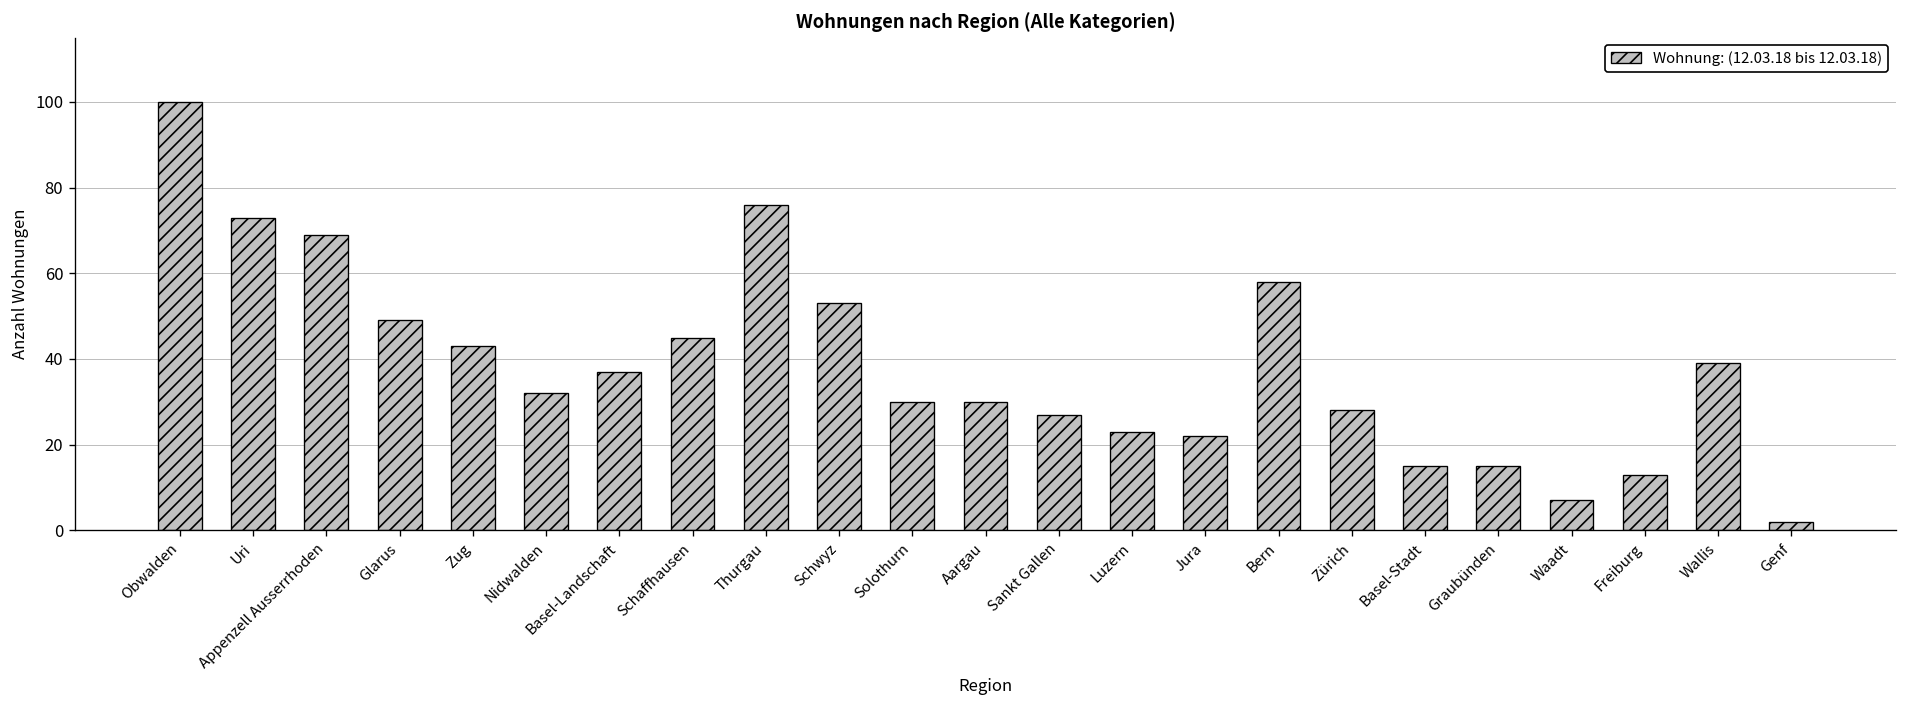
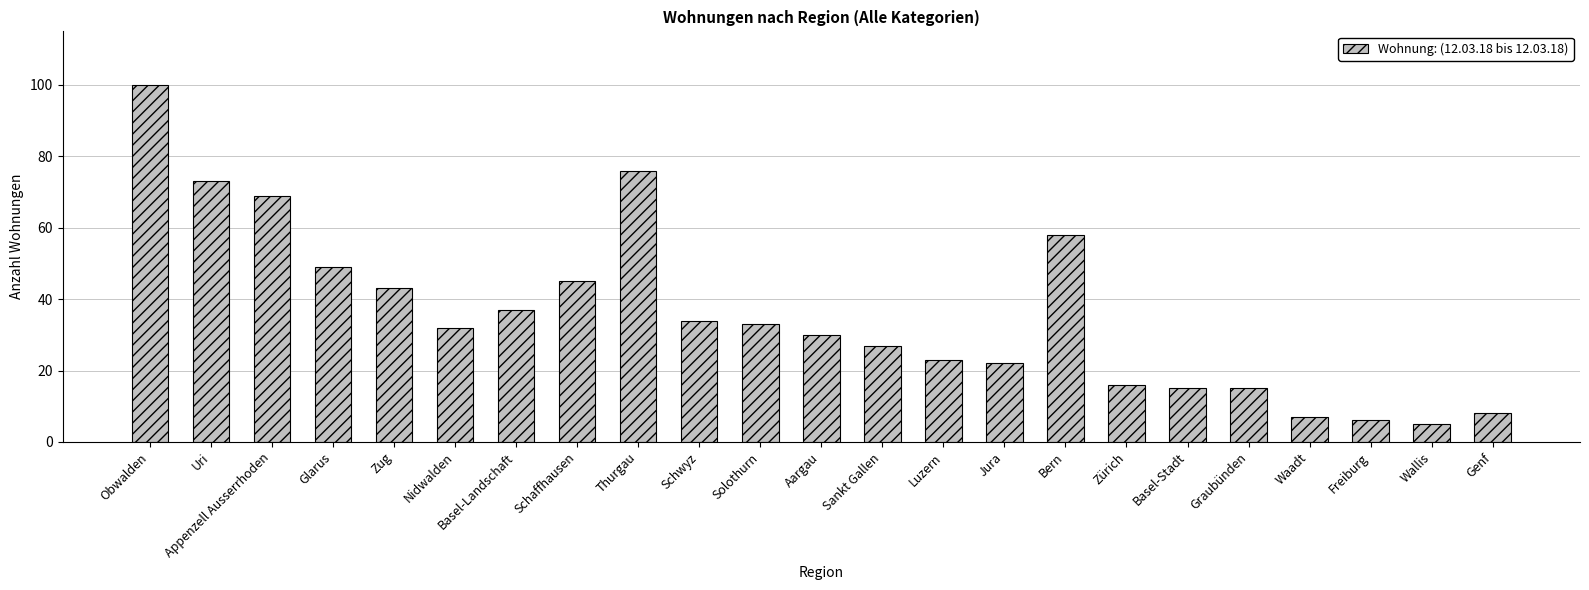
  {
    "Obwalden": 100,
    "Uri": 73,
    "Appenzell Ausserrhoden": 69,
    "Glarus": 49,
    "Zug": 43,
    "Nidwalden": 32,
    "Basel-Landschaft": 37,
    "Schaffhausen": 45,
    "Thurgau": 76,
-   "Schwyz": 53,
-   "Solothurn": 30,
+   "Schwyz": 34,
+   "Solothurn": 33,
    "Aargau": 30,
    "Sankt Gallen": 27,
    "Luzern": 23,
    "Jura": 22,
    "Bern": 58,
-   "Zürich": 28,
+   "Zürich": 16,
    "Basel-Stadt": 15,
    "Graubünden": 15,
    "Waadt": 7,
-   "Freiburg": 13,
-   "Wallis": 39,
-   "Genf": 2
+   "Freiburg": 6,
+   "Wallis": 5,
+   "Genf": 8
  }
